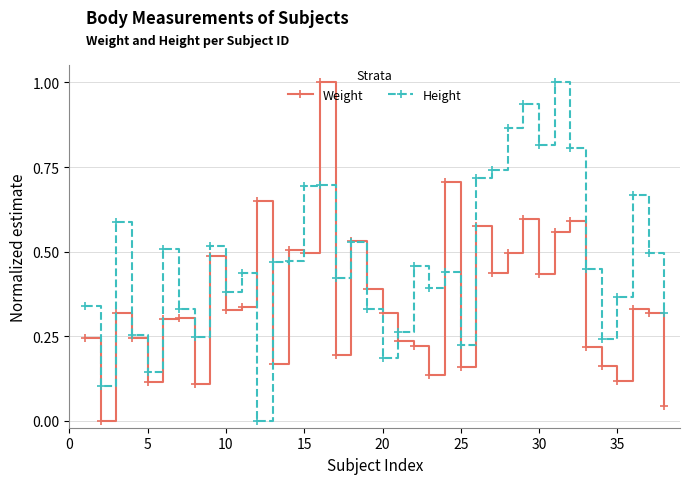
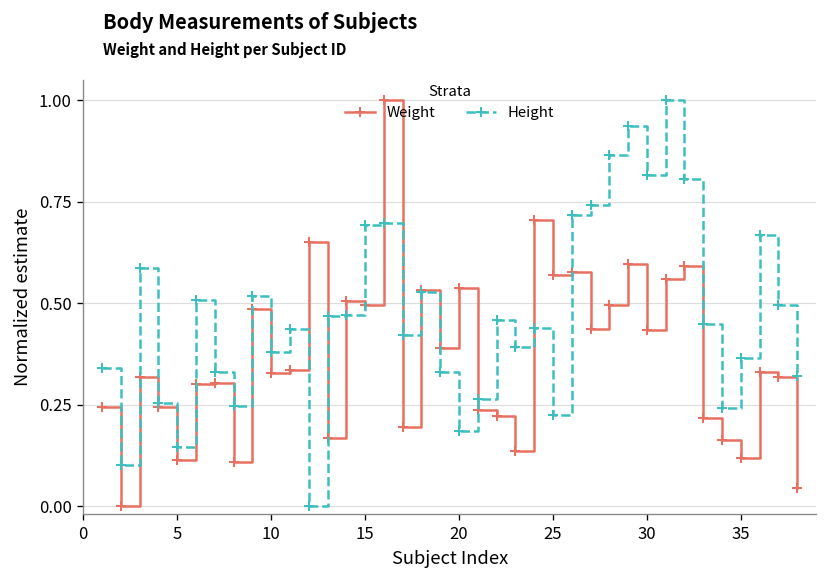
  {
    "Weight": {
      "5": 0.11,
      "10": 0.33,
      "15": 0.50,
-     "20": 0.32,
-     "25": 0.16,
+     "20": 0.54,
+     "25": 0.57,
      "30": 0.43,
      "35": 0.12
    },
    "Height": {
      "5": 0.15,
      "10": 0.38,
      "15": 0.69,
      "20": 0.18,
      "25": 0.22,
      "30": 0.82,
      "35": 0.37
    }
  }
